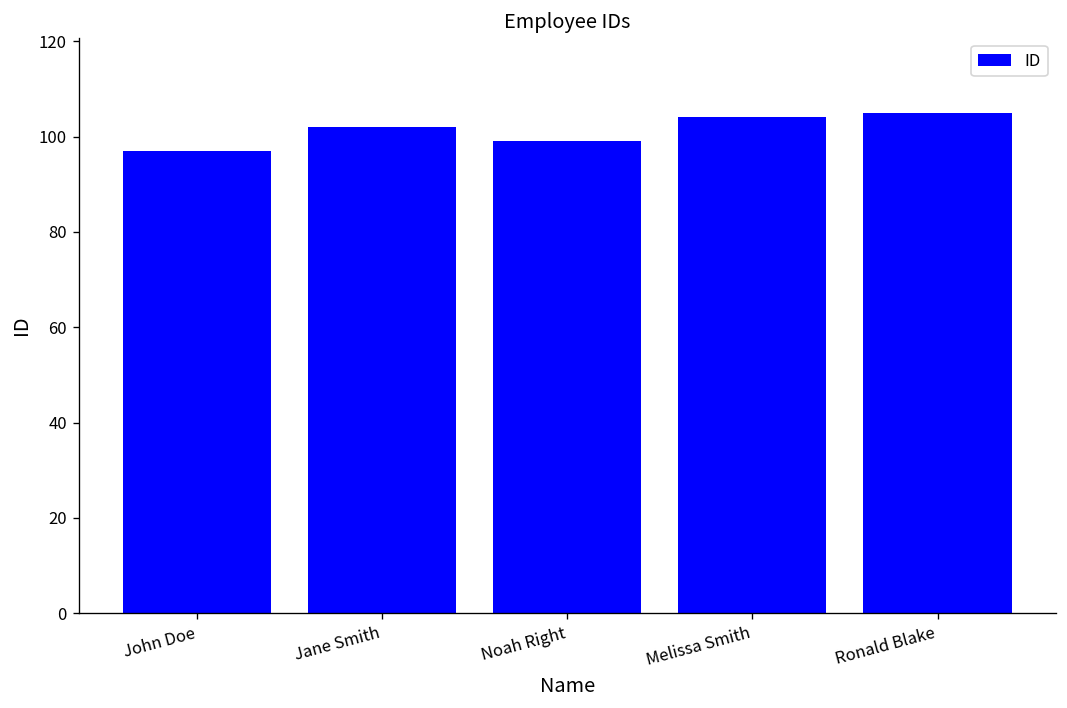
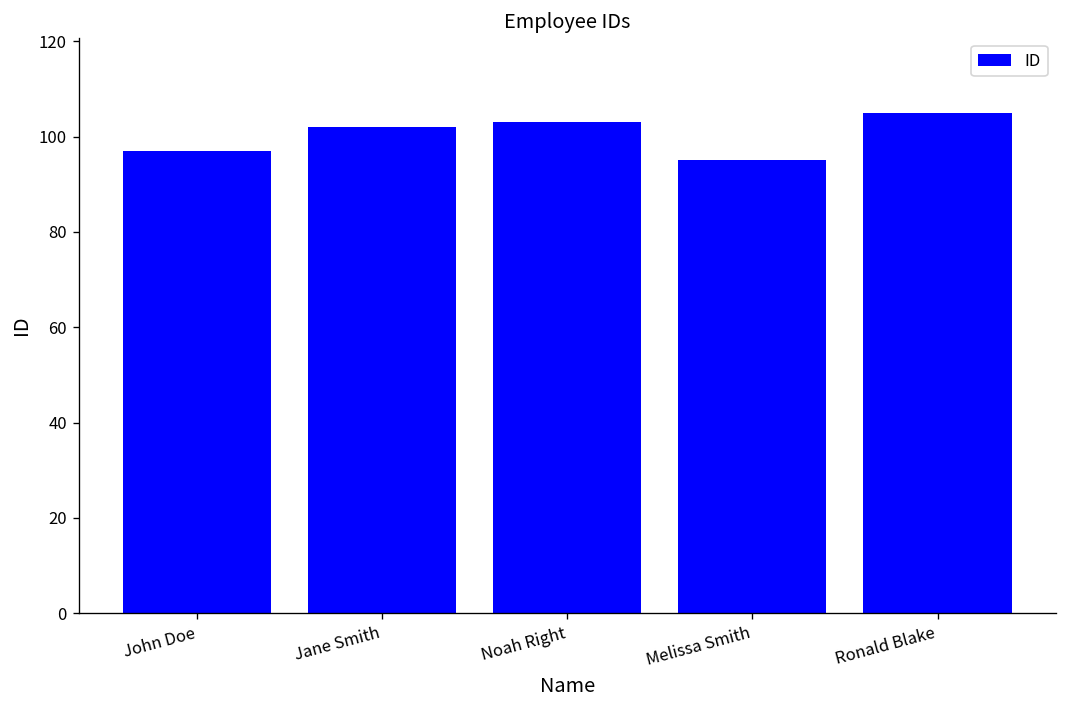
  {
    "John Doe": 97,
    "Jane Smith": 102,
-   "Noah Right": 99,
-   "Melissa Smith": 104,
+   "Noah Right": 103,
+   "Melissa Smith": 95,
    "Ronald Blake": 105
  }
